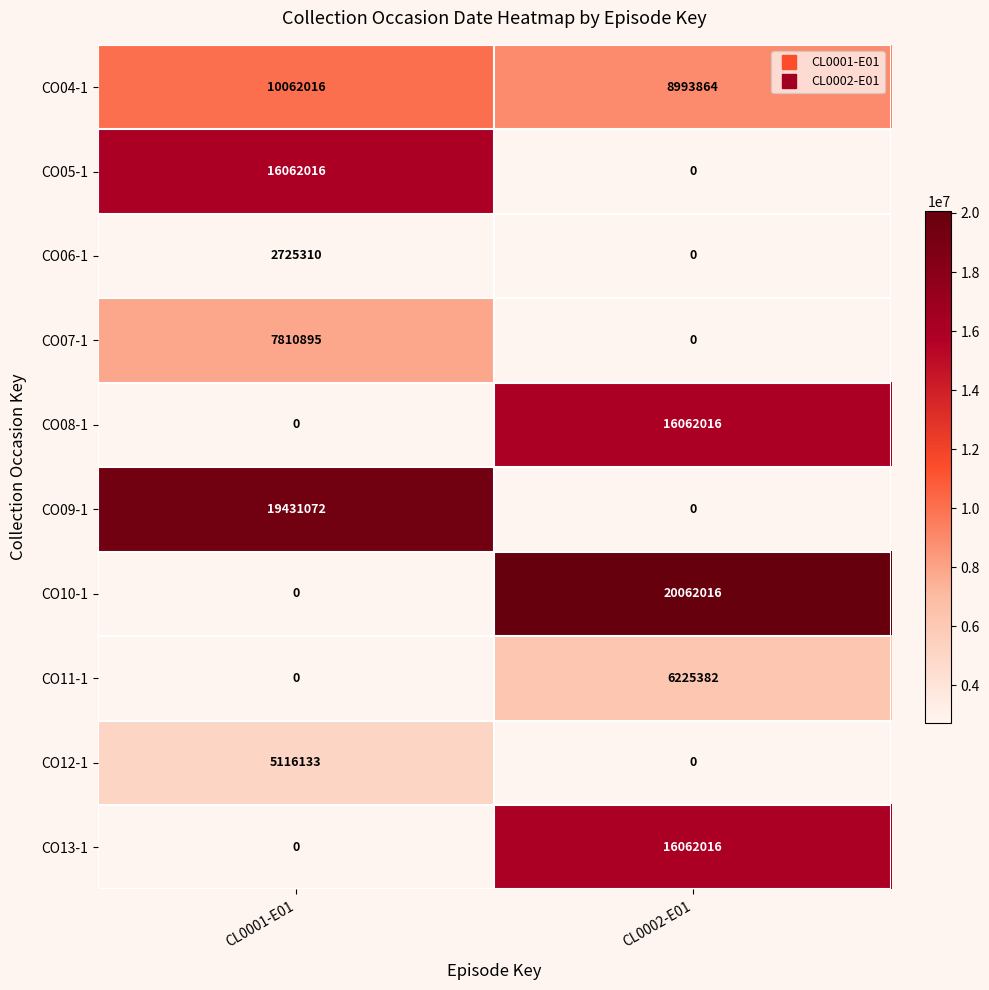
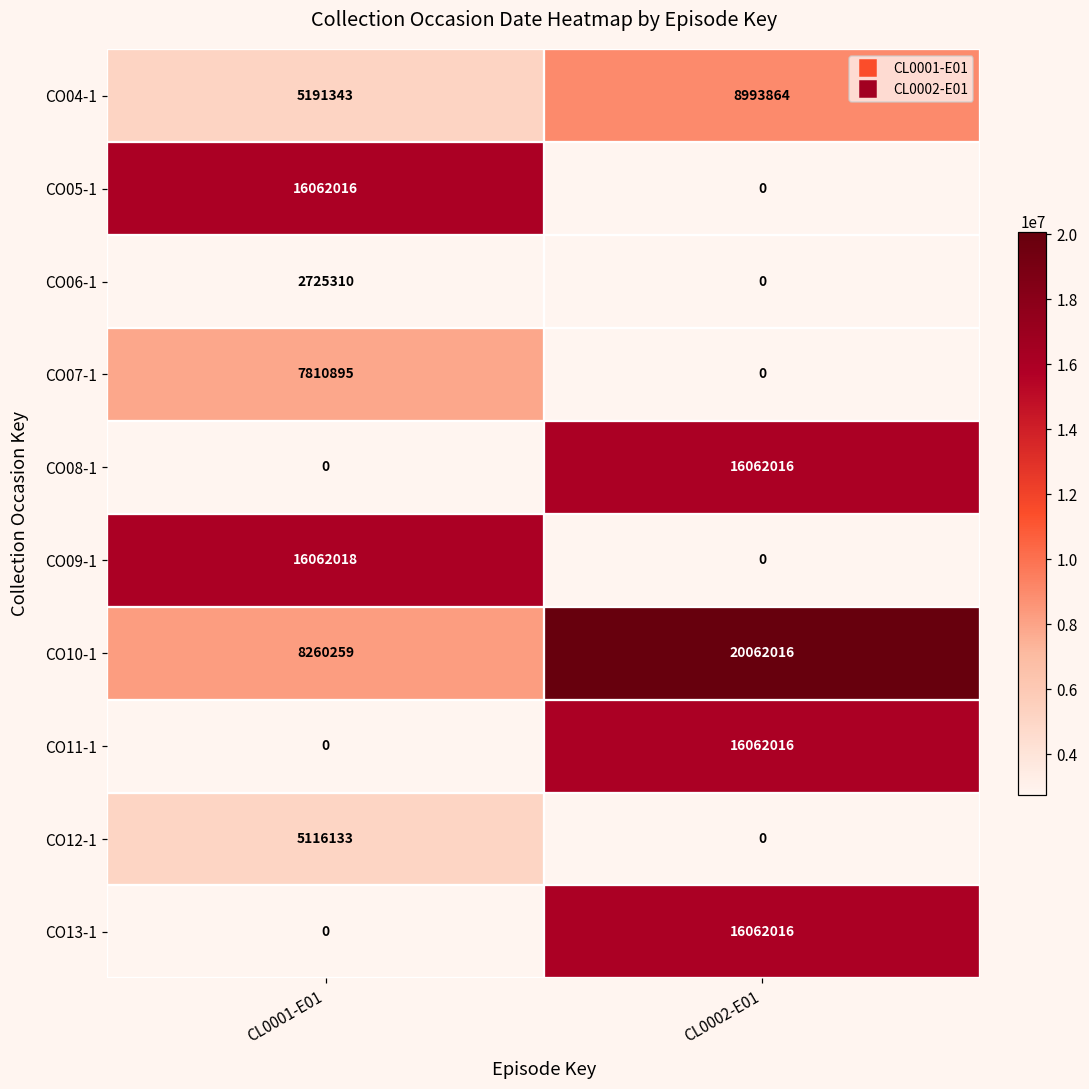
  {
    "CO04-1": {
-     "CL0001-E01": 10062016,
+     "CL0001-E01": 5191343,
      "CL0002-E01": 8993864
    },
    "CO05-1": {
      "CL0001-E01": 16062016,
      "CL0002-E01": 0
    },
    "CO06-1": {
      "CL0001-E01": 2725310,
      "CL0002-E01": 0
    },
    "CO07-1": {
      "CL0001-E01": 7810895,
      "CL0002-E01": 0
    },
    "CO08-1": {
      "CL0001-E01": 0,
      "CL0002-E01": 16062016
    },
    "CO09-1": {
-     "CL0001-E01": 19431072,
+     "CL0001-E01": 16062018,
      "CL0002-E01": 0
    },
    "CO10-1": {
-     "CL0001-E01": 0,
+     "CL0001-E01": 8260259,
      "CL0002-E01": 20062016
    },
    "CO11-1": {
      "CL0001-E01": 0,
-     "CL0002-E01": 6225382
+     "CL0002-E01": 16062016
    },
    "CO12-1": {
      "CL0001-E01": 5116133,
      "CL0002-E01": 0
    },
    "CO13-1": {
      "CL0001-E01": 0,
      "CL0002-E01": 16062016
    }
  }
